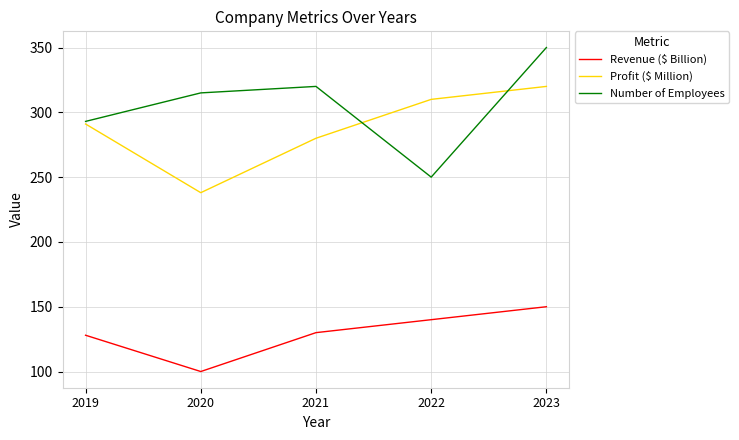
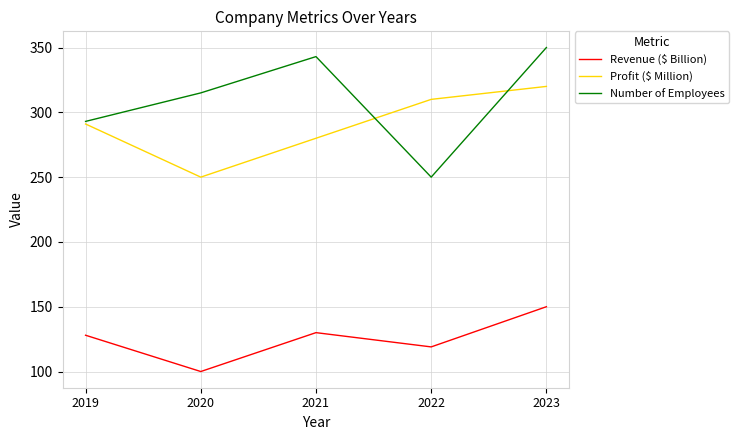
  {
    "Revenue ($ Billion)": {
      "2019": 128,
      "2020": 100,
      "2021": 130,
-     "2022": 140,
+     "2022": 119,
      "2023": 150
    },
    "Profit ($ Million)": {
      "2019": 291,
-     "2020": 238,
+     "2020": 250,
      "2021": 280,
      "2022": 310,
      "2023": 320
    },
    "Number of Employees": {
      "2019": 293,
      "2020": 315,
-     "2021": 320,
+     "2021": 343,
      "2022": 250,
      "2023": 350
    }
  }
